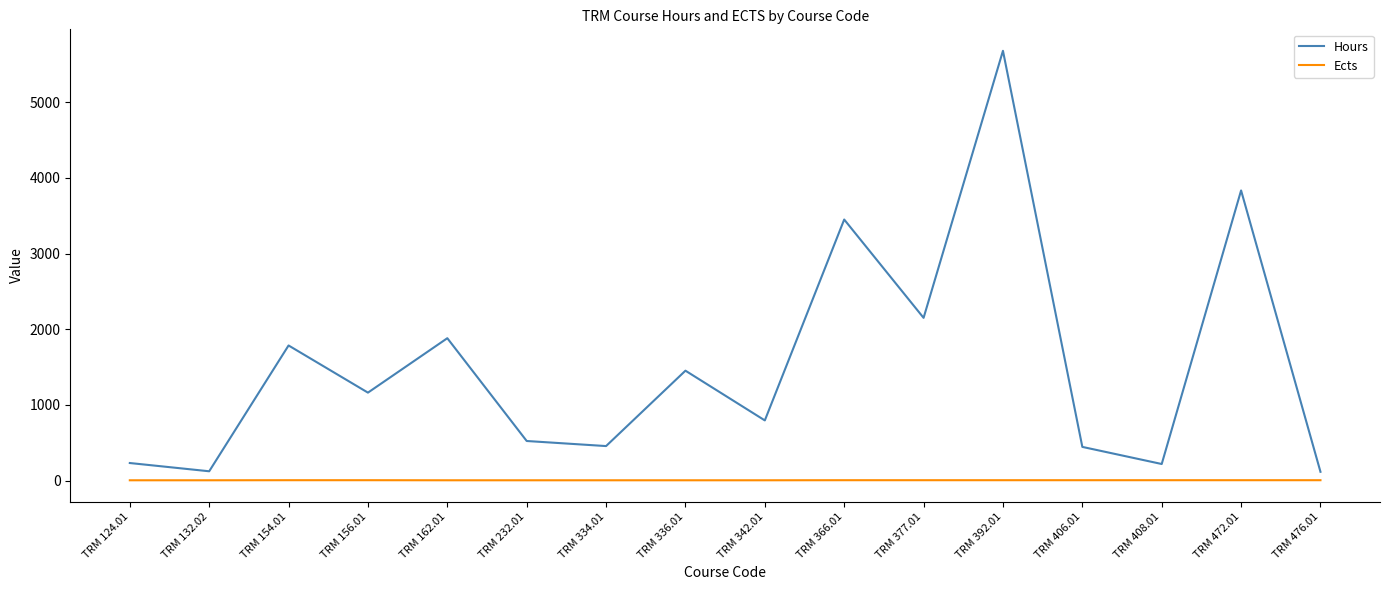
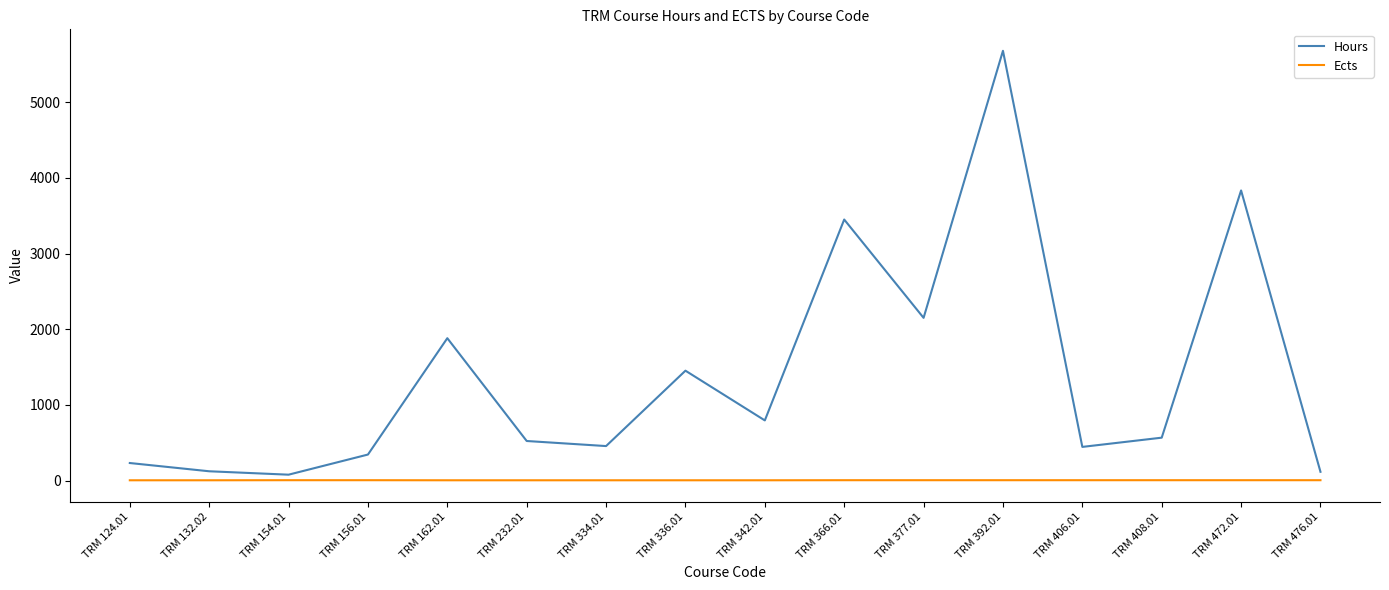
  {
    "Hours": {
      "TRM 124.01": 200,
      "TRM 132.02": 100,
-     "TRM 154.01": 1800,
-     "TRM 156.01": 1200,
+     "TRM 154.01": 100,
+     "TRM 156.01": 300,
      "TRM 162.01": 1900,
      "TRM 232.01": 500,
      "TRM 334.01": 500,
      "TRM 336.01": 1500,
      "TRM 342.01": 800,
      "TRM 366.01": 3400,
      "TRM 377.01": 2200,
      "TRM 392.01": 5700,
      "TRM 406.01": 400,
-     "TRM 408.01": 200,
+     "TRM 408.01": 600,
      "TRM 472.01": 3800,
      "TRM 476.01": 100
    },
    "Ects": {
      "TRM 124.01": 0,
      "TRM 132.02": 0,
      "TRM 154.01": 0,
      "TRM 156.01": 0,
      "TRM 162.01": 0,
      "TRM 232.01": 0,
      "TRM 334.01": 0,
      "TRM 336.01": 0,
      "TRM 342.01": 0,
      "TRM 366.01": 0,
      "TRM 377.01": 0,
      "TRM 392.01": 0,
      "TRM 406.01": 0,
      "TRM 408.01": 0,
      "TRM 472.01": 0,
      "TRM 476.01": 0
    }
  }
